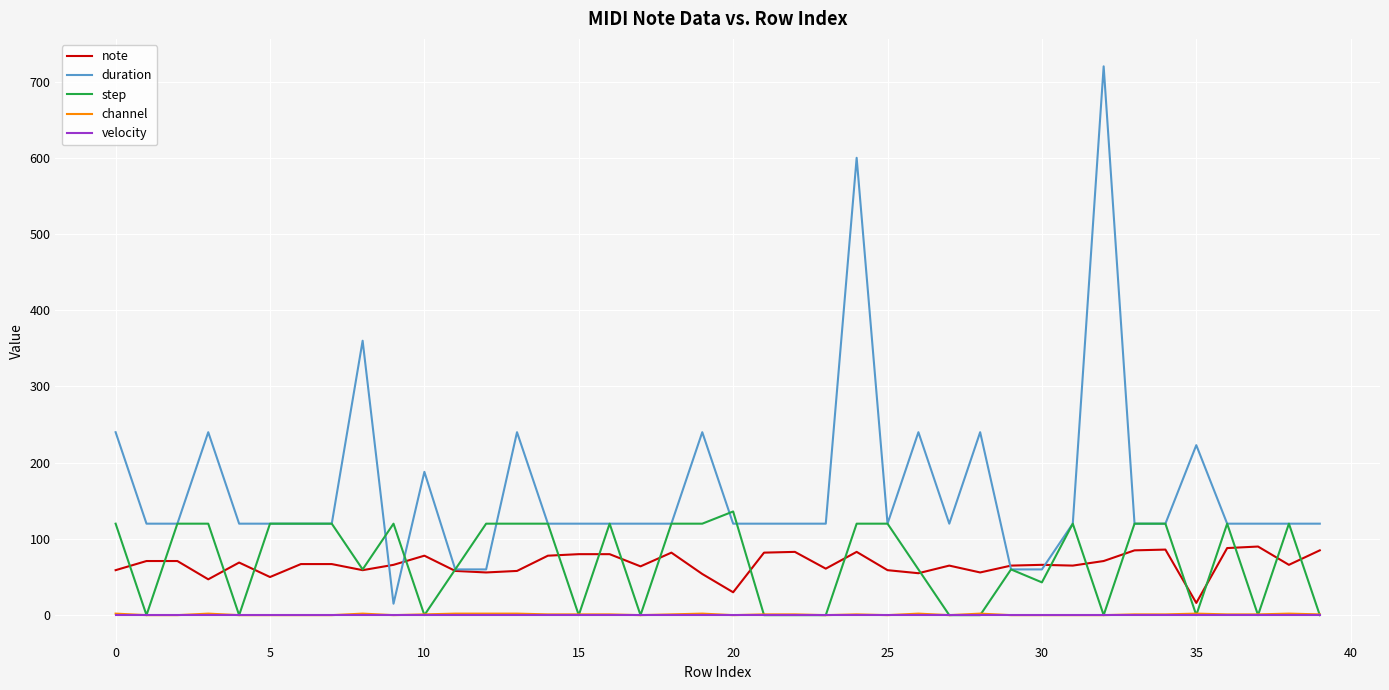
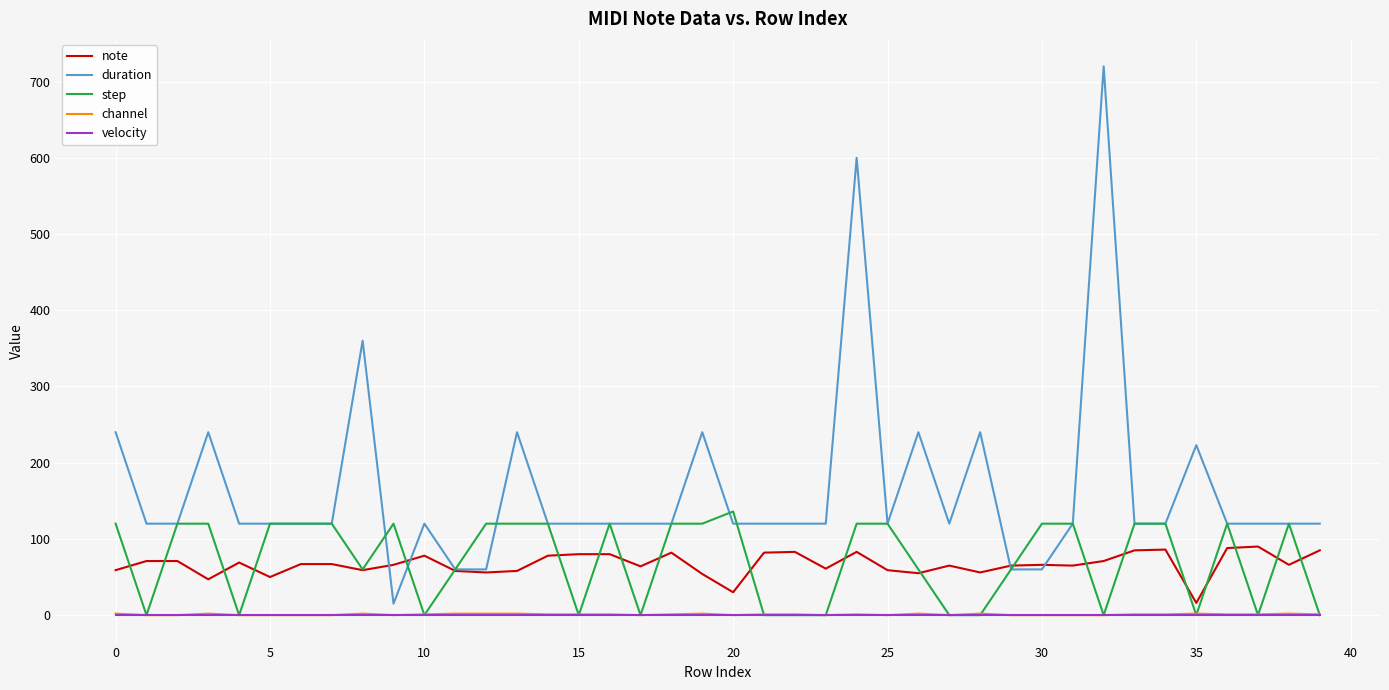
  {
    "note": {
      "0": 60,
      "5": 50,
      "10": 80,
      "15": 80,
      "20": 30,
      "25": 60,
      "30": 70,
      "35": 20
    },
    "duration": {
      "0": 240,
-     "10": 190,
+     "10": 120,
      "15": 120,
      "20": 120,
      "30": 60,
      "35": 220
    },
    "step": {
      "0": 120,
      "20": 140,
-     "30": 40
+     "30": 120
    }
  }
